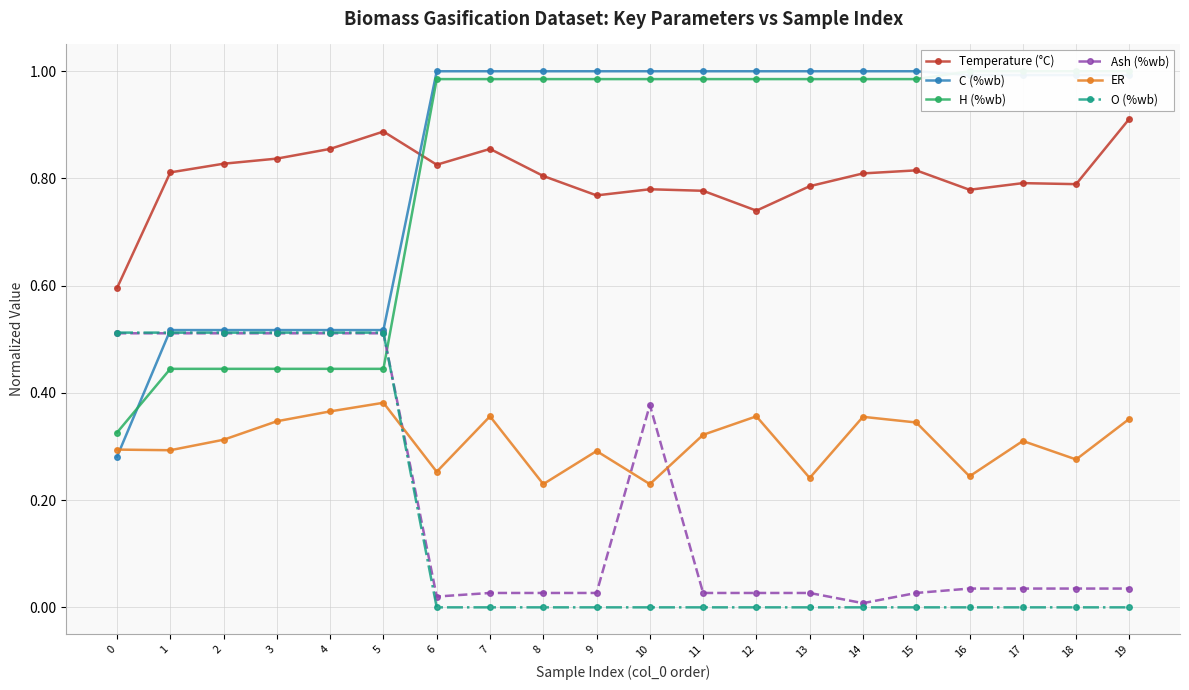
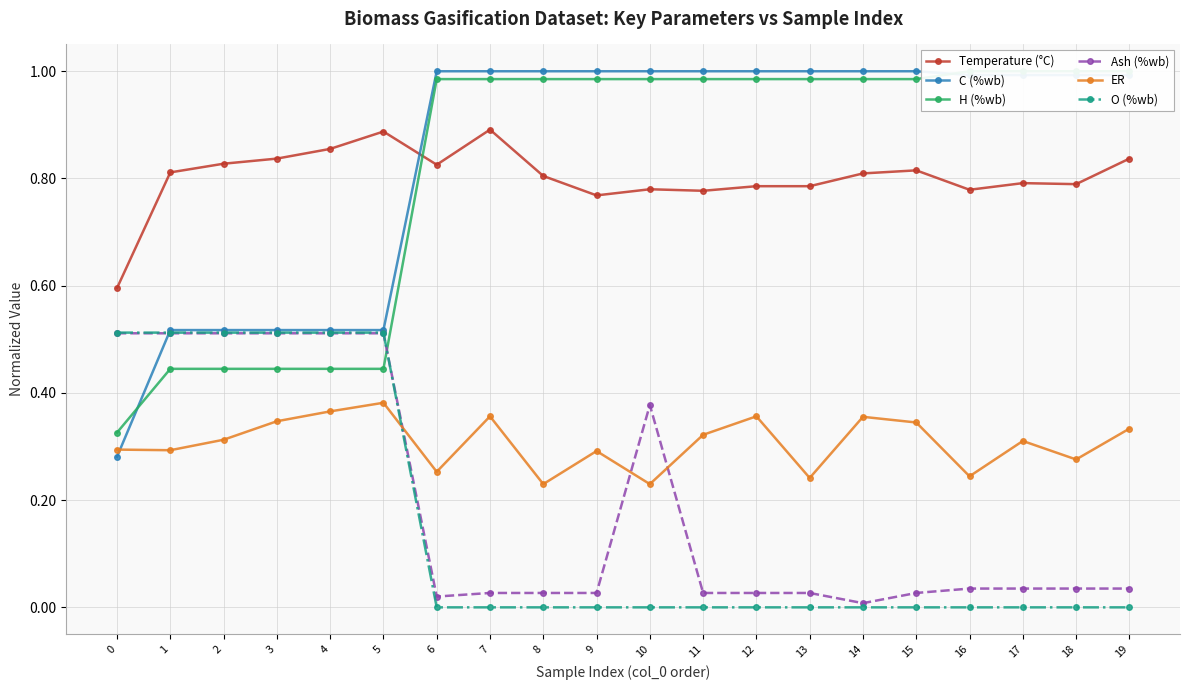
  {
    "Temperature (°C)": {
      "0": 0.60,
      "1": 0.81,
      "2": 0.83,
      "3": 0.84,
      "4": 0.86,
      "5": 0.89,
      "6": 0.83,
-     "7": 0.86,
+     "7": 0.89,
      "8": 0.80,
      "9": 0.77,
      "10": 0.78,
      "11": 0.78,
-     "12": 0.74,
+     "12": 0.79,
      "13": 0.79,
      "14": 0.81,
      "15": 0.82,
      "16": 0.78,
      "17": 0.79,
      "18": 0.79,
-     "19": 0.91
+     "19": 0.84
    },
    "C (%wb)": {
      "0": 0.28,
      "6": 1.00,
      "7": 1.00,
      "8": 1.00,
      "9": 1.00,
      "10": 1.00,
      "11": 1.00,
      "12": 1.00,
      "13": 1.00,
      "14": 1.00,
      "15": 1.00
    },
    "Ash (%wb)": {
      "6": 0.02,
      "7": 0.03,
      "8": 0.03,
      "9": 0.03,
      "10": 0.38,
      "11": 0.03,
      "12": 0.03,
      "13": 0.03,
      "14": 0.01,
      "15": 0.03,
      "16": 0.04,
      "17": 0.04,
      "18": 0.04,
      "19": 0.04
    },
    "ER": {
      "0": 0.29,
      "1": 0.29,
      "2": 0.31,
      "3": 0.35,
      "4": 0.37,
      "5": 0.38,
      "6": 0.25,
      "7": 0.36,
      "8": 0.23,
      "9": 0.29,
      "10": 0.23,
      "11": 0.32,
      "12": 0.36,
      "13": 0.24,
      "14": 0.36,
      "15": 0.34,
      "16": 0.24,
      "17": 0.31,
      "18": 0.28,
-     "19": 0.35
+     "19": 0.33
    }
  }
